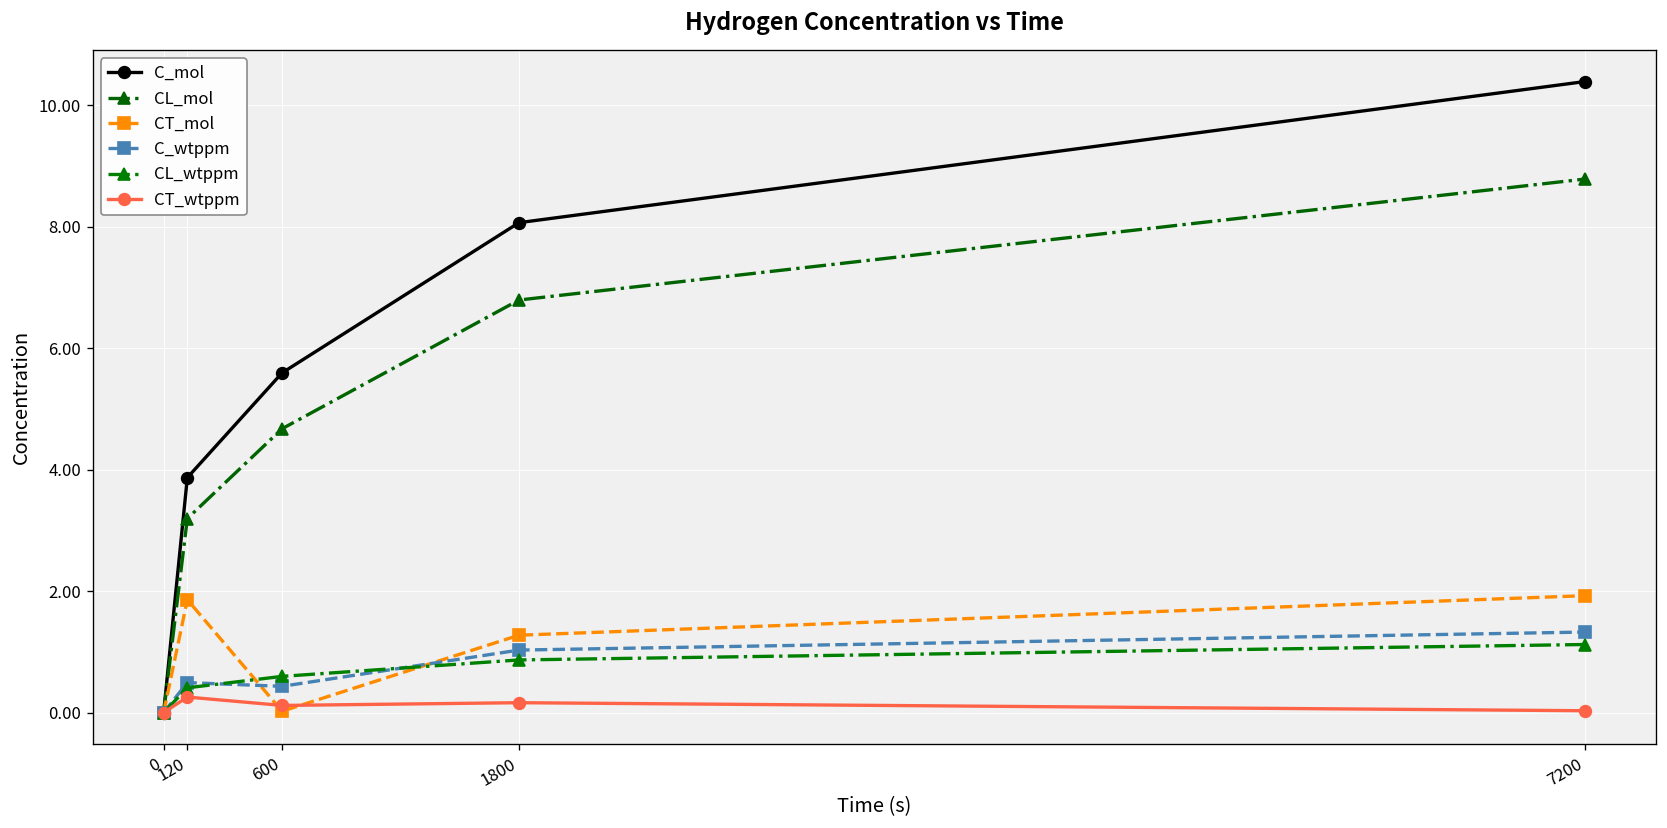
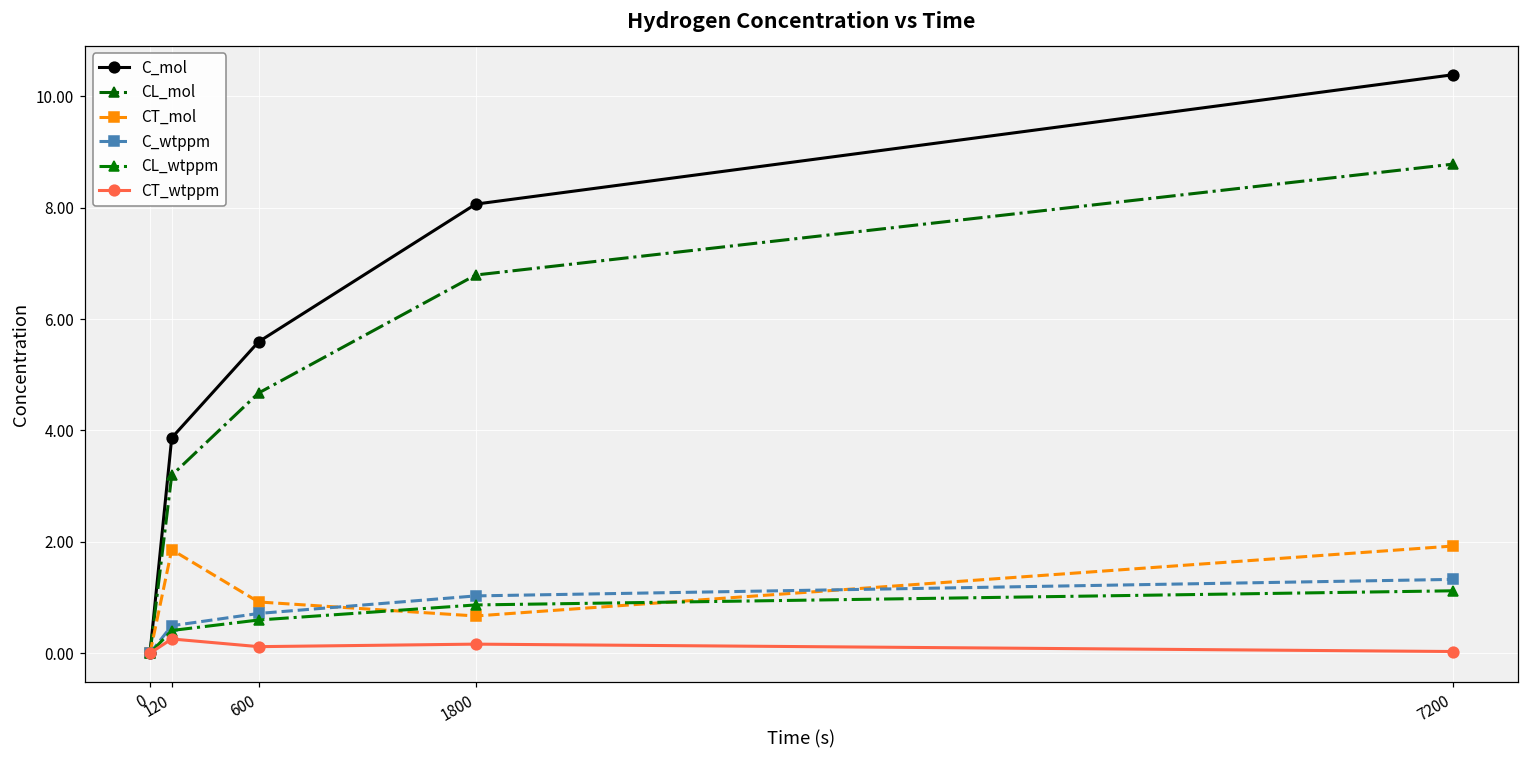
  {
    "C_mol": {
      "120": 3.9,
      "600": 5.6,
      "1800": 8.1,
      "7200": 10.4
    },
    "CT_mol": {
      "120": 1.9,
-     "600": 0.0,
-     "1800": 1.3,
+     "600": 0.9,
+     "1800": 0.7,
      "7200": 1.9
    },
    "C_wtppm": {
      "120": 0.5,
-     "600": 0.4,
+     "600": 0.7,
      "1800": 1.0,
      "7200": 1.3
    },
    "CT_wtppm": {
      "120": 0.3,
      "600": 0.1,
      "1800": 0.2,
      "7200": 0.0
    }
  }
